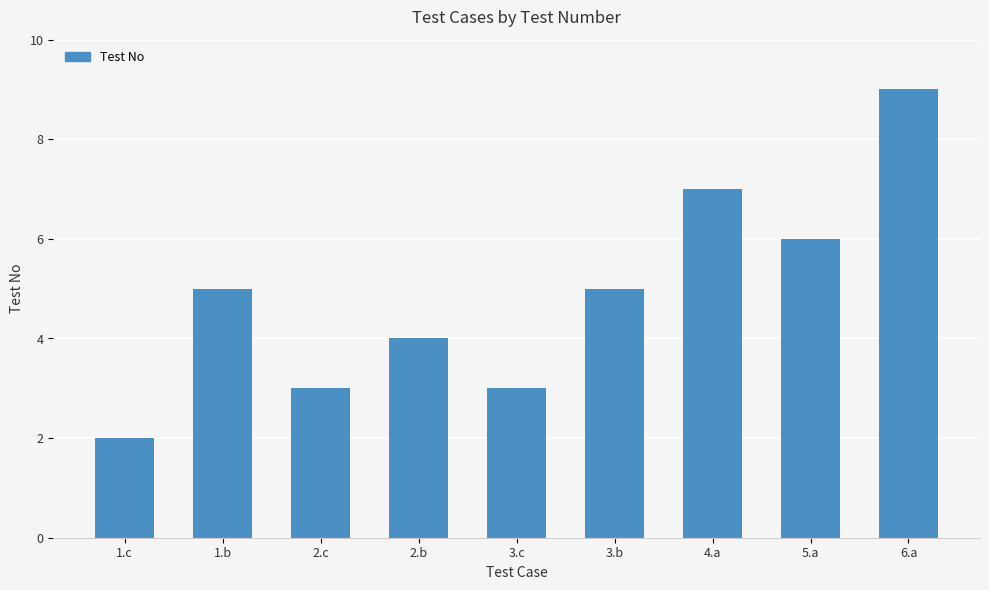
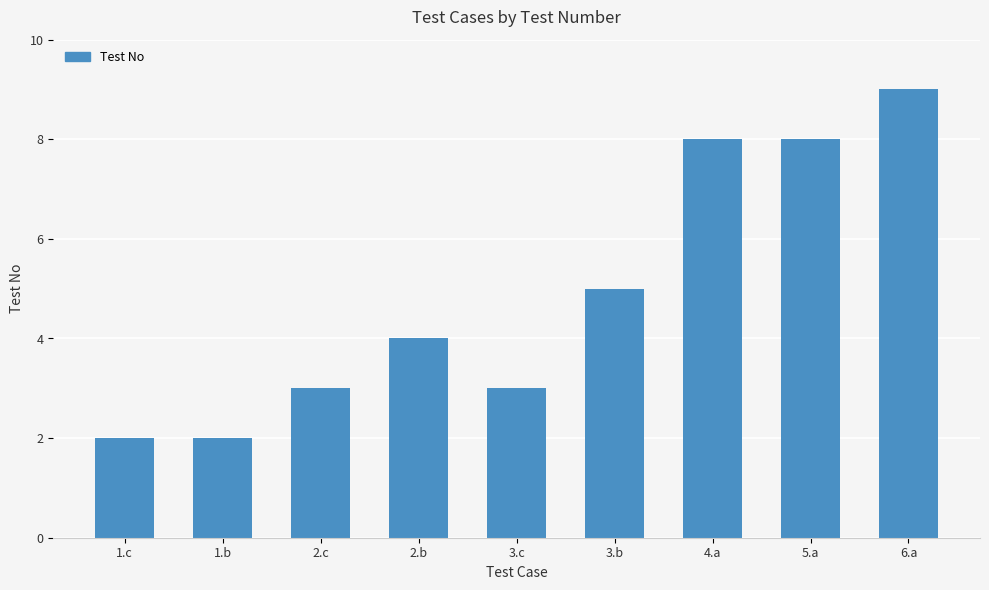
  {
    "1.c": 2,
-   "1.b": 5,
+   "1.b": 2,
    "2.c": 3,
    "2.b": 4,
    "3.c": 3,
    "3.b": 5,
-   "4.a": 7,
-   "5.a": 6,
+   "4.a": 8,
+   "5.a": 8,
    "6.a": 9
  }
